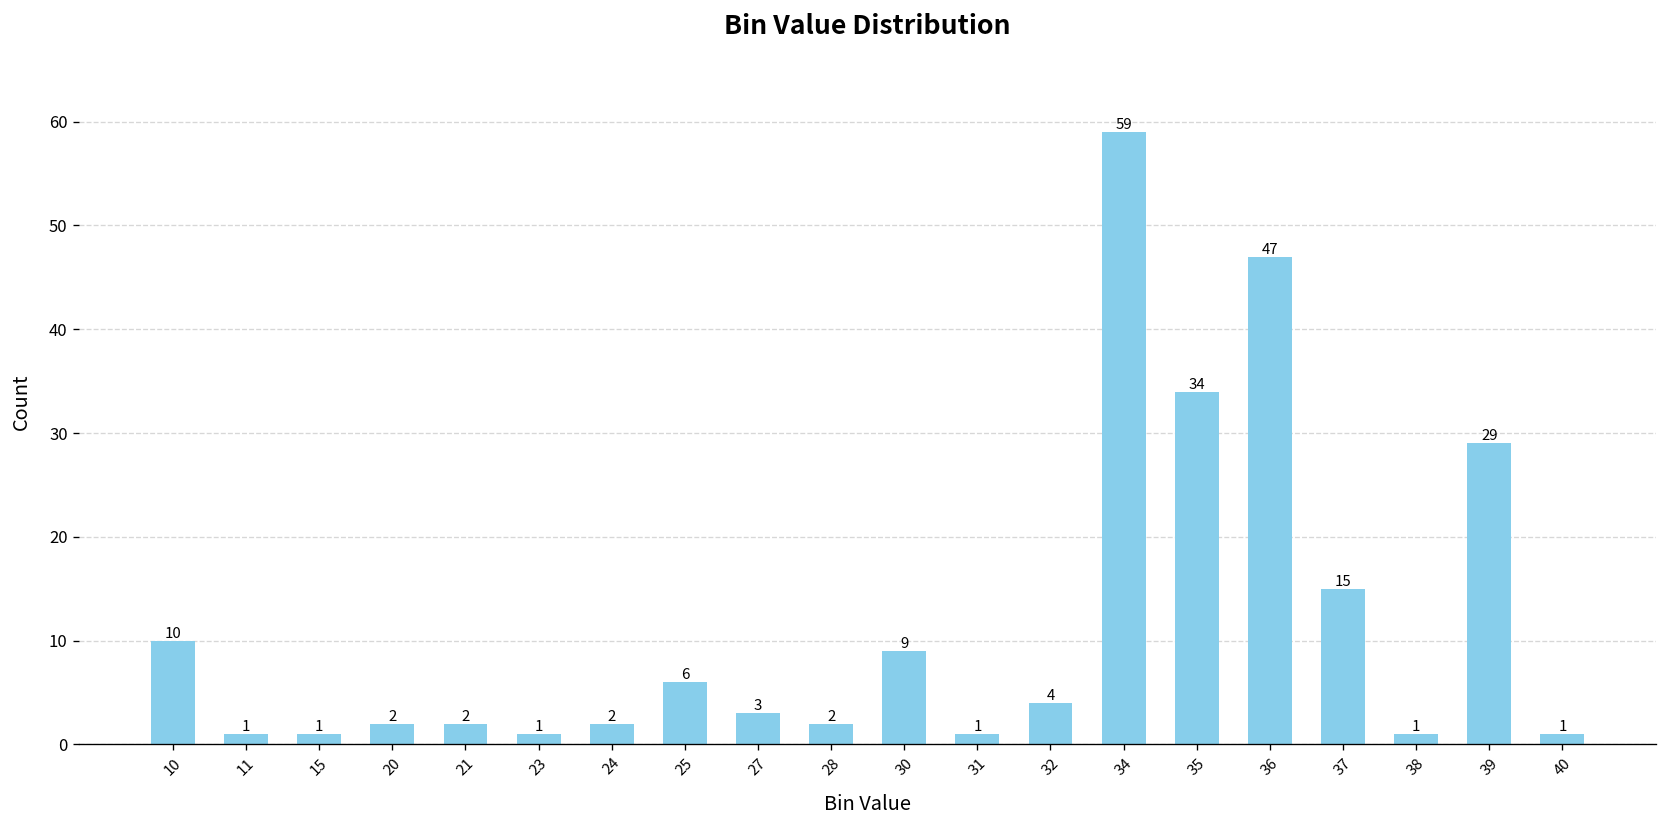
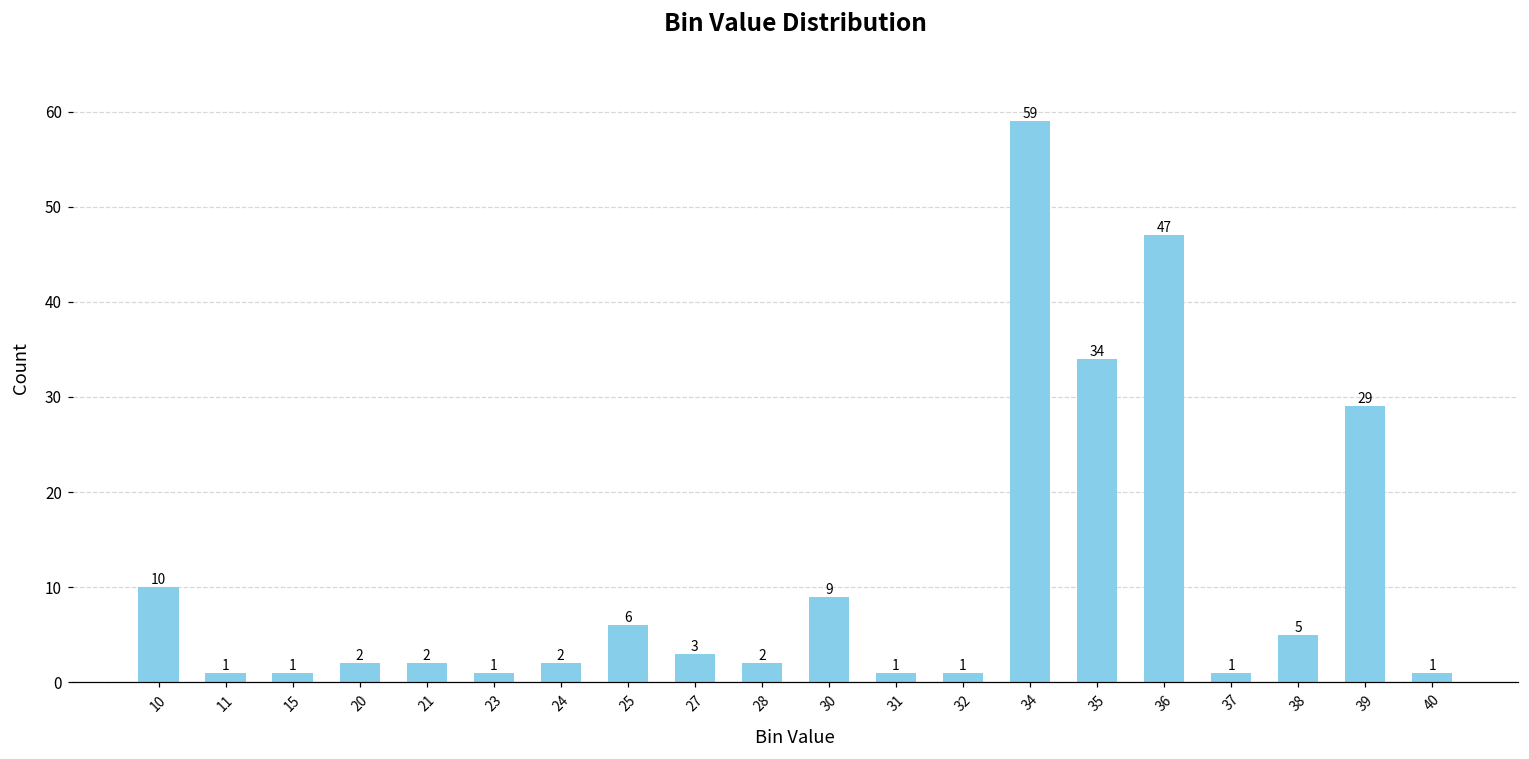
  {
    "10": 10,
    "11": 1,
    "15": 1,
    "20": 2,
    "21": 2,
    "23": 1,
    "24": 2,
    "25": 6,
    "27": 3,
    "28": 2,
    "30": 9,
    "31": 1,
-   "32": 4,
+   "32": 1,
    "34": 59,
    "35": 34,
    "36": 47,
-   "37": 15,
-   "38": 1,
+   "37": 1,
+   "38": 5,
    "39": 29,
    "40": 1
  }
